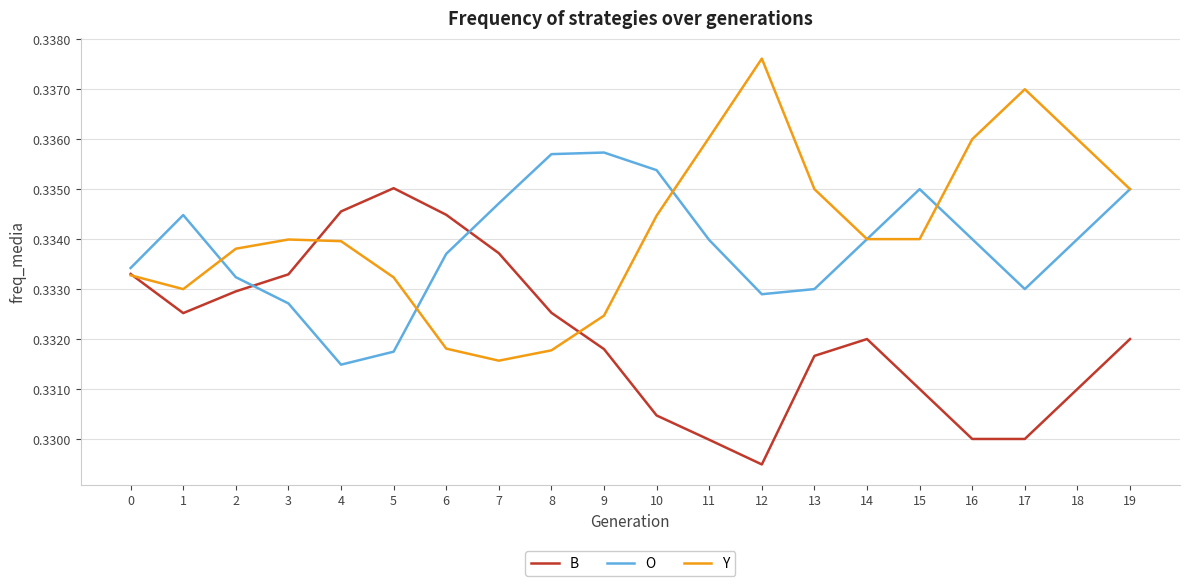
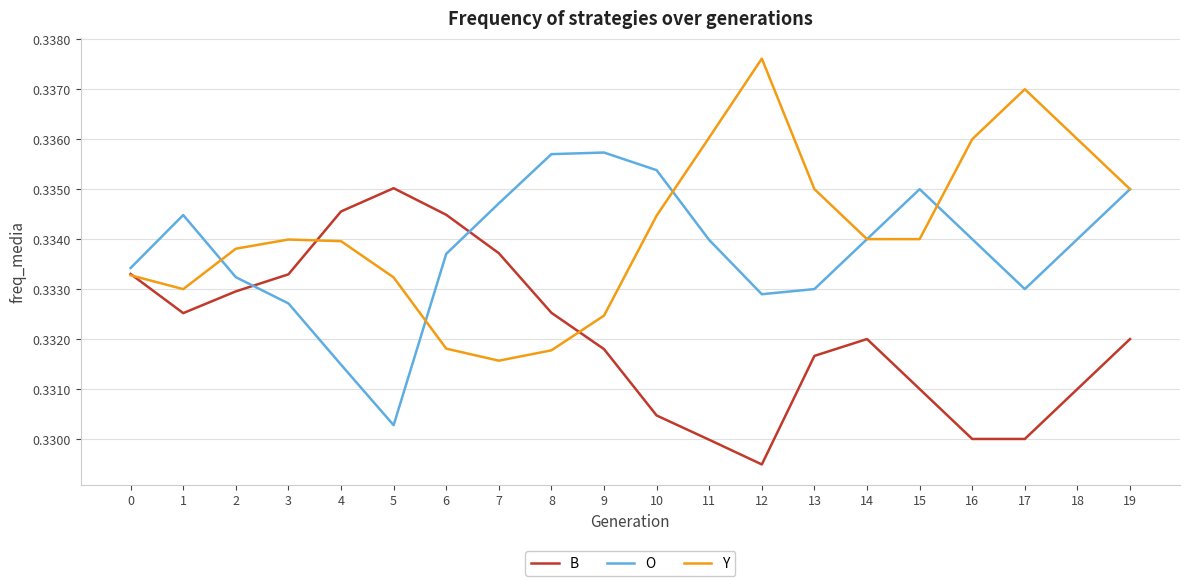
  {
    "B": {
      "1": 0.3325,
      "2": 0.3330,
      "3": 0.3333,
      "4": 0.3346,
      "5": 0.3350,
      "6": 0.3345,
      "7": 0.3337,
      "8": 0.3325,
      "9": 0.3318,
      "10": 0.3305,
      "11": 0.3300,
      "12": 0.3295,
      "13": 0.3317,
      "14": 0.3320,
      "15": 0.3310,
      "16": 0.3300,
      "17": 0.3300,
      "18": 0.3310,
      "19": 0.3320
    },
    "O": {
      "0": 0.3334,
      "1": 0.3345,
      "2": 0.3332,
      "3": 0.3327,
      "4": 0.3315,
-     "5": 0.3317,
+     "5": 0.3303,
      "6": 0.3337,
      "7": 0.3347,
      "8": 0.3357,
      "9": 0.3357,
      "10": 0.3354,
      "11": 0.3340,
      "12": 0.3329,
      "13": 0.3330,
      "15": 0.3350,
      "16": 0.3340,
      "17": 0.3330,
      "18": 0.3340
    },
    "Y": {
      "1": 0.3330,
      "2": 0.3338,
      "3": 0.3340,
      "4": 0.3340,
      "5": 0.3332,
      "6": 0.3318,
      "7": 0.3316,
      "8": 0.3318,
      "9": 0.3325,
      "10": 0.3345,
      "11": 0.3360,
      "12": 0.3376,
      "13": 0.3350,
      "15": 0.3340,
      "16": 0.3360,
      "17": 0.3370,
      "18": 0.3360
    }
  }
